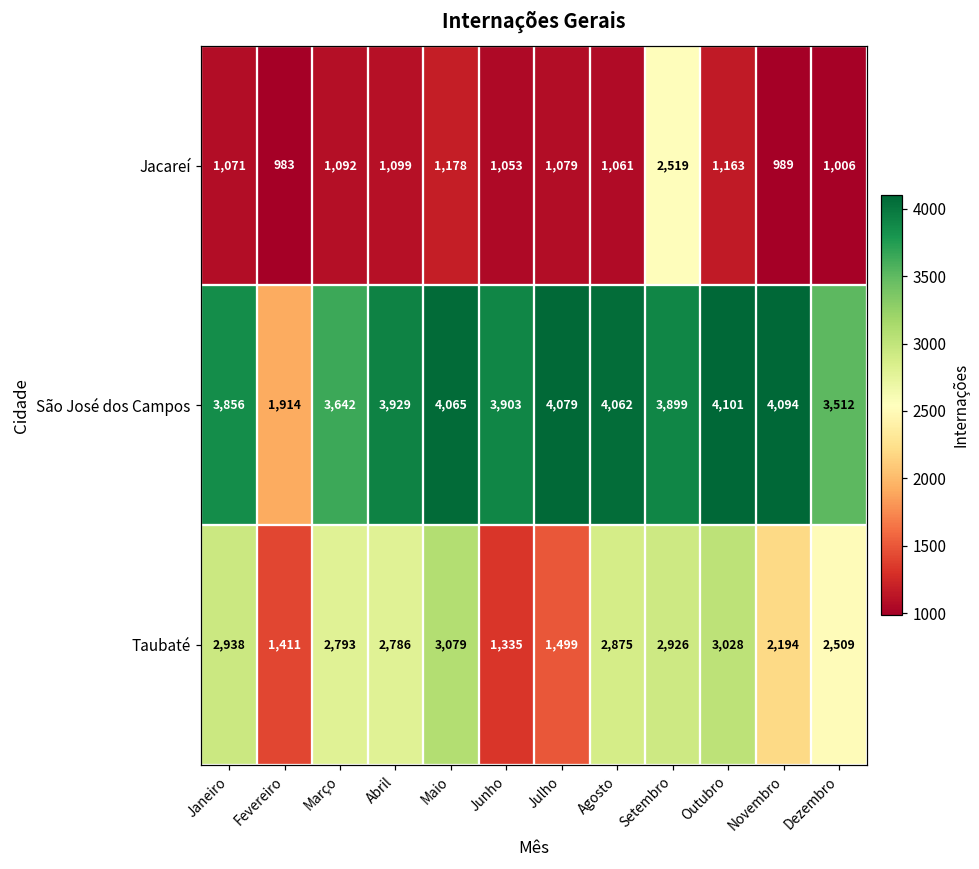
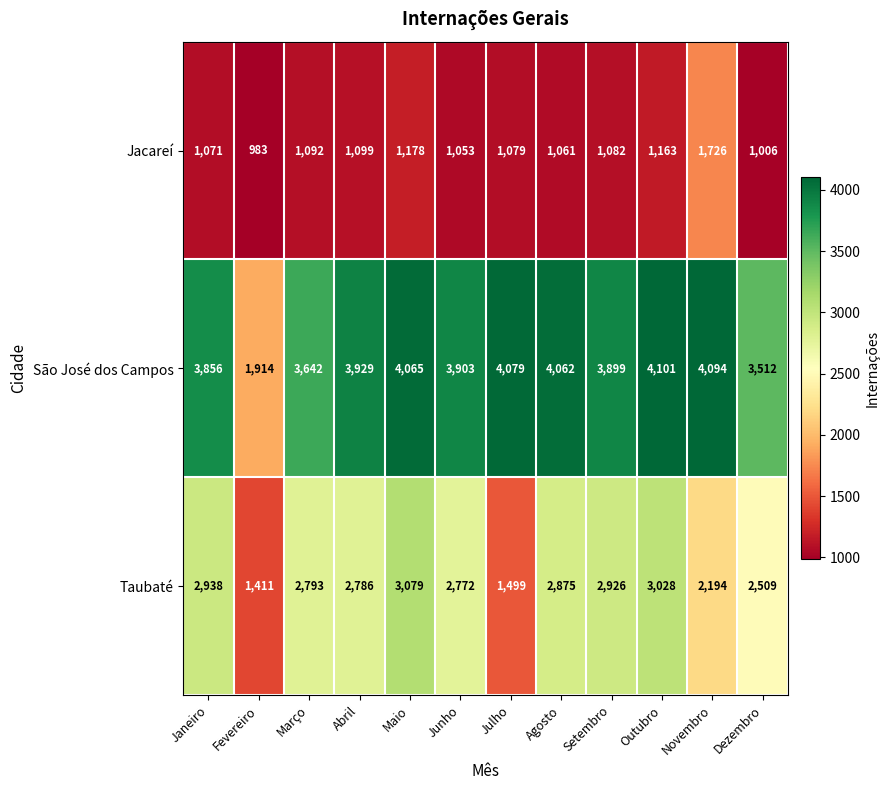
  {
    "Jacareí": {
      "Janeiro": "1,071",
      "Fevereiro": "983",
      "Março": "1,092",
      "Abril": "1,099",
      "Maio": "1,178",
      "Junho": "1,053",
      "Julho": "1,079",
      "Agosto": "1,061",
-     "Setembro": "2,519",
+     "Setembro": "1,082",
      "Outubro": "1,163",
-     "Novembro": "989",
+     "Novembro": "1,726",
      "Dezembro": "1,006"
    },
    "São José dos Campos": {
      "Janeiro": "3,856",
      "Fevereiro": "1,914",
      "Março": "3,642",
      "Abril": "3,929",
      "Maio": "4,065",
      "Junho": "3,903",
      "Julho": "4,079",
      "Agosto": "4,062",
      "Setembro": "3,899",
      "Outubro": "4,101",
      "Novembro": "4,094",
      "Dezembro": "3,512"
    },
    "Taubaté": {
      "Janeiro": "2,938",
      "Fevereiro": "1,411",
      "Março": "2,793",
      "Abril": "2,786",
      "Maio": "3,079",
-     "Junho": "1,335",
+     "Junho": "2,772",
      "Julho": "1,499",
      "Agosto": "2,875",
      "Setembro": "2,926",
      "Outubro": "3,028",
      "Novembro": "2,194",
      "Dezembro": "2,509"
    }
  }
